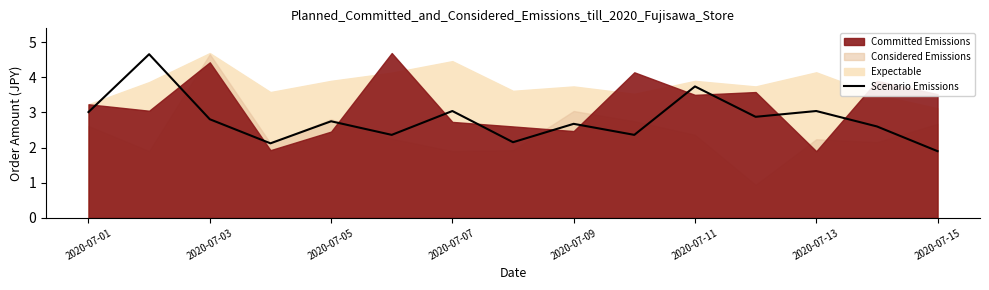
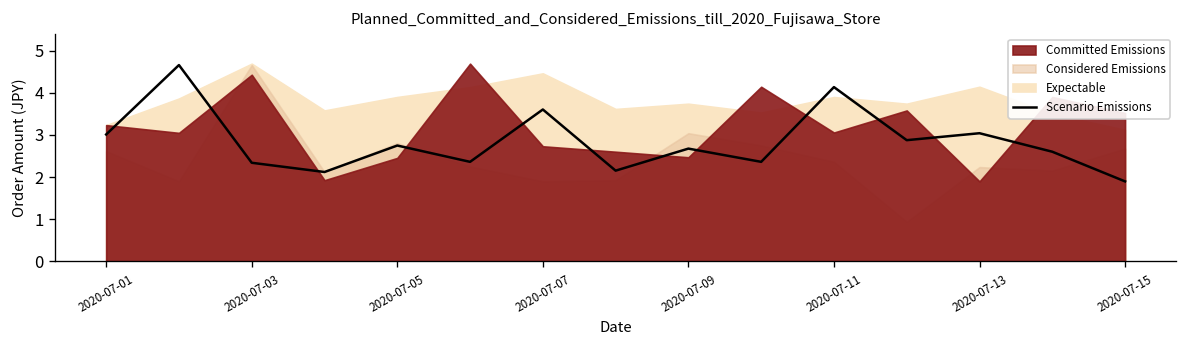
  {
    "Scenario Emissions": {
      "2020-07-01": 3.0,
-     "2020-07-03": 2.8,
-     "2020-07-07": 3.0,
+     "2020-07-03": 2.3,
+     "2020-07-07": 3.6,
      "2020-07-09": 2.7,
-     "2020-07-11": 3.7,
+     "2020-07-11": 4.1,
      "2020-07-13": 3.0,
      "2020-07-15": 1.9
    },
    "Committed Emissions": {
      "2020-07-03": 4.4,
      "2020-07-05": 2.5,
      "2020-07-07": 2.7,
      "2020-07-09": 2.5,
-     "2020-07-11": 3.5,
+     "2020-07-11": 3.1,
      "2020-07-13": 1.9
    }
  }
